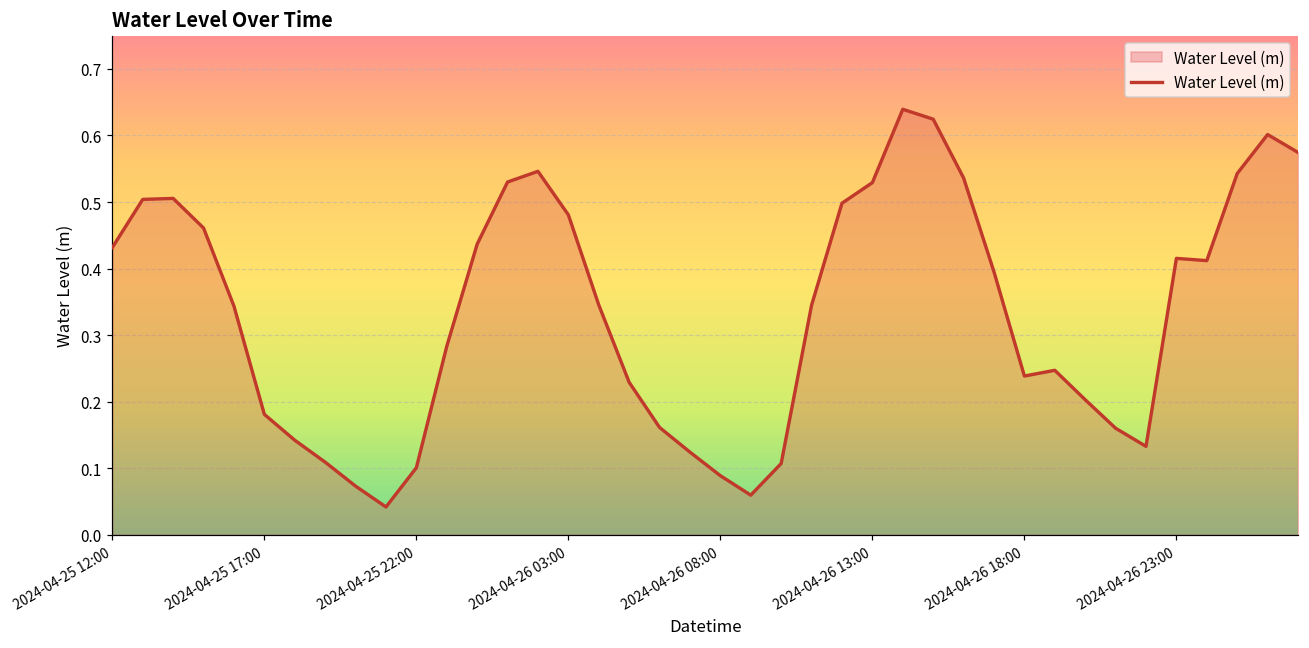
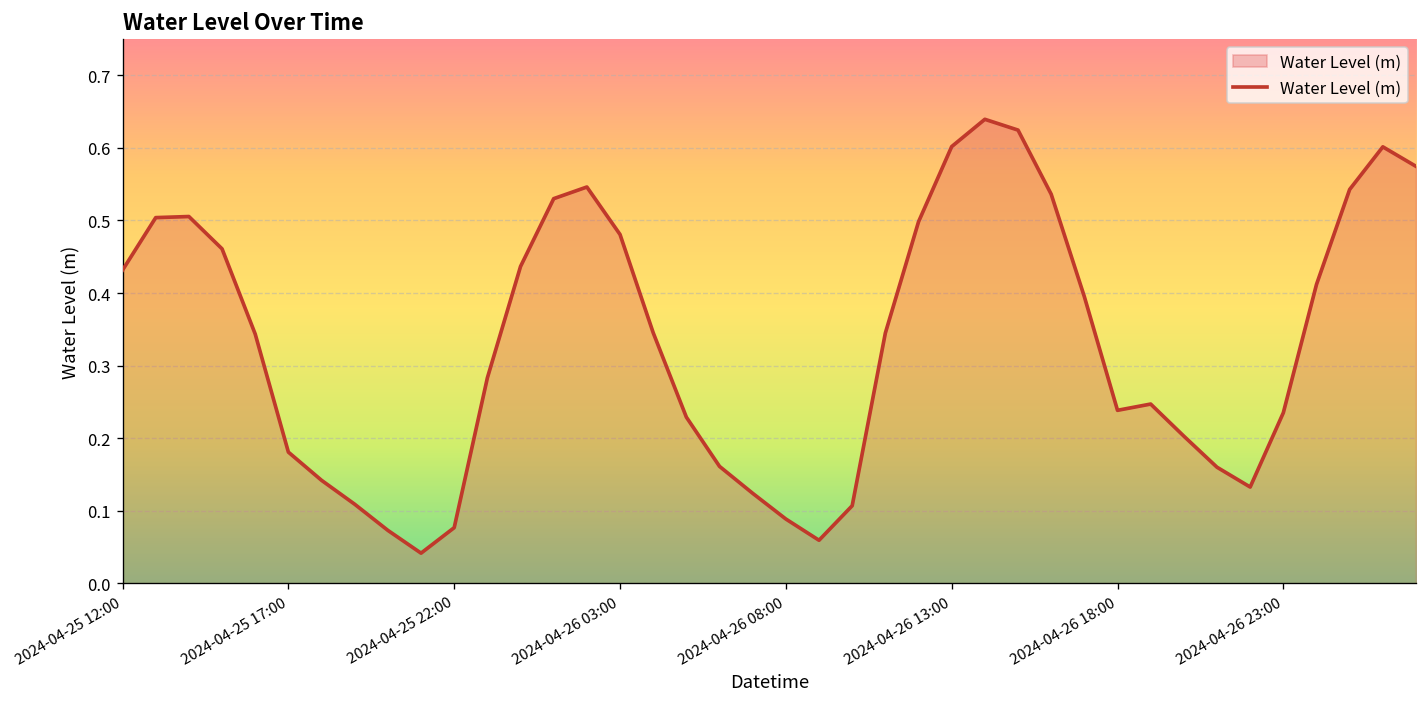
  {
    "2024-04-25 12:00": 0.43,
    "2024-04-25 17:00": 0.18,
-   "2024-04-25 22:00": 0.10,
+   "2024-04-25 22:00": 0.08,
    "2024-04-26 03:00": 0.48,
    "2024-04-26 08:00": 0.09,
-   "2024-04-26 13:00": 0.53,
+   "2024-04-26 13:00": 0.60,
    "2024-04-26 18:00": 0.24,
-   "2024-04-26 23:00": 0.42
+   "2024-04-26 23:00": 0.24
  }
